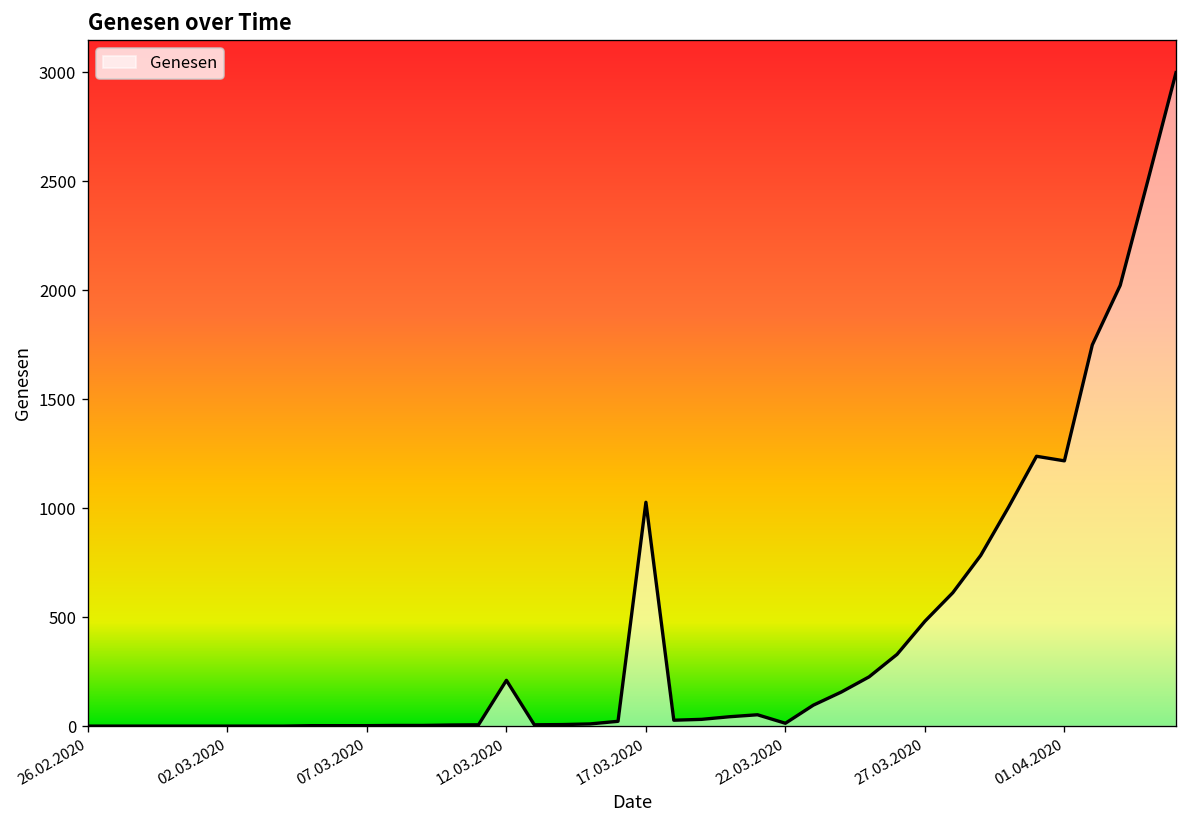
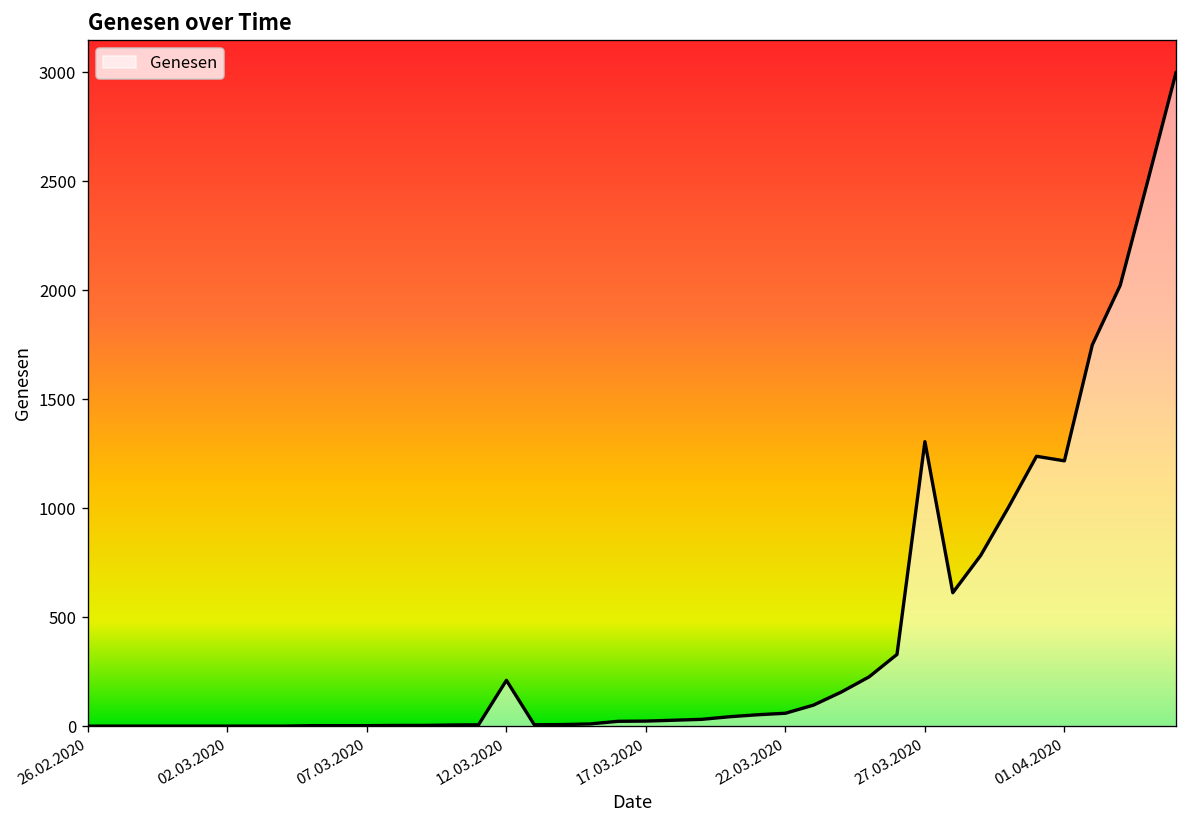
  {
    "26.02.2020": 0,
    "02.03.2020": 0,
    "07.03.2020": 0,
    "12.03.2020": 210,
-   "17.03.2020": 1030,
-   "22.03.2020": 10,
-   "27.03.2020": 480,
+   "17.03.2020": 20,
+   "22.03.2020": 60,
+   "27.03.2020": 1310,
    "01.04.2020": 1220
  }
